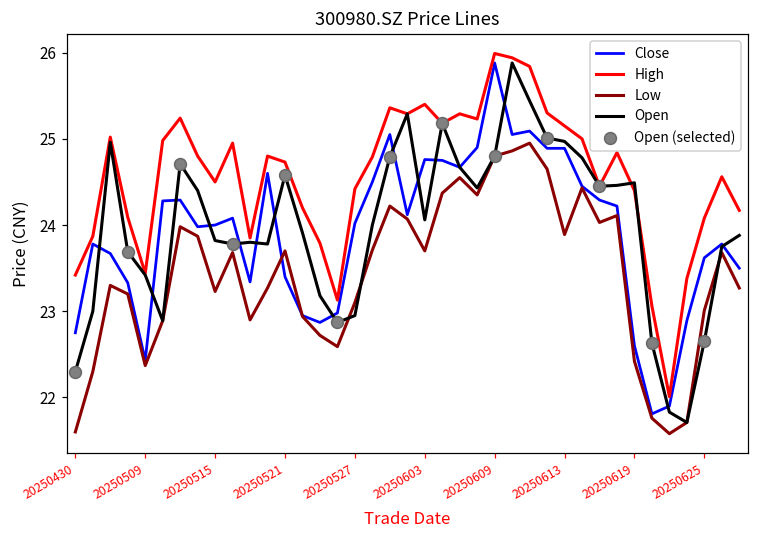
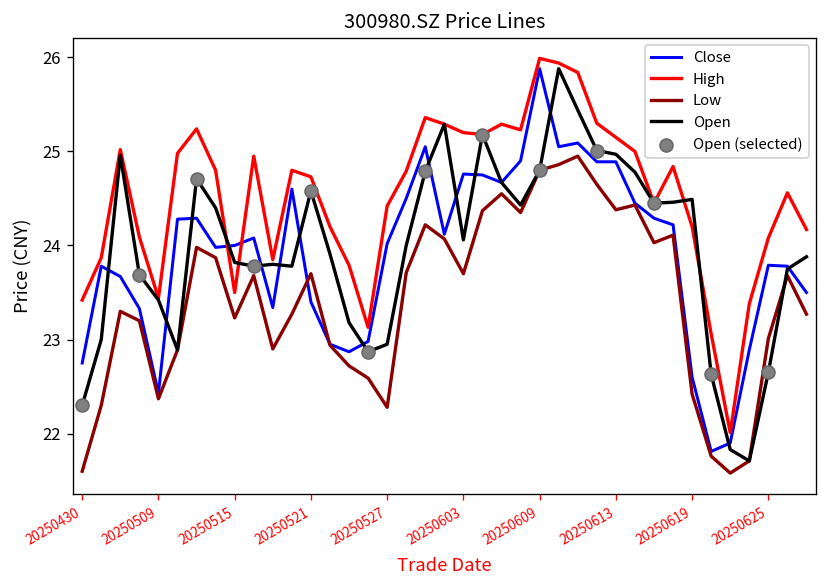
  {
    "Close": {
      "20250430": 22.8,
      "20250509": 22.4,
      "20250515": 24.0,
      "20250521": 23.4,
      "20250527": 24.0,
      "20250603": 24.8,
      "20250609": 25.9,
      "20250613": 24.9,
      "20250619": 22.6,
-     "20250625": 23.6
+     "20250625": 23.8
    },
    "High": {
      "20250430": 23.4,
-     "20250515": 24.5,
+     "20250515": 23.5,
      "20250521": 24.7,
      "20250527": 24.4,
-     "20250603": 25.4,
+     "20250603": 25.2,
      "20250609": 26.0,
      "20250613": 25.2,
-     "20250619": 24.4,
+     "20250619": 24.2,
      "20250625": 24.1
    },
    "Low": {
      "20250430": 21.6,
      "20250509": 22.4,
      "20250515": 23.2,
      "20250521": 23.7,
-     "20250527": 23.1,
+     "20250527": 22.3,
      "20250603": 23.7,
-     "20250613": 23.9,
+     "20250613": 24.4,
      "20250619": 22.4,
      "20250625": 23.0
    },
    "Open": {
      "20250515": 23.8,
      "20250527": 23.0,
      "20250603": 24.1,
      "20250613": 25.0,
      "20250619": 24.5
    }
  }
